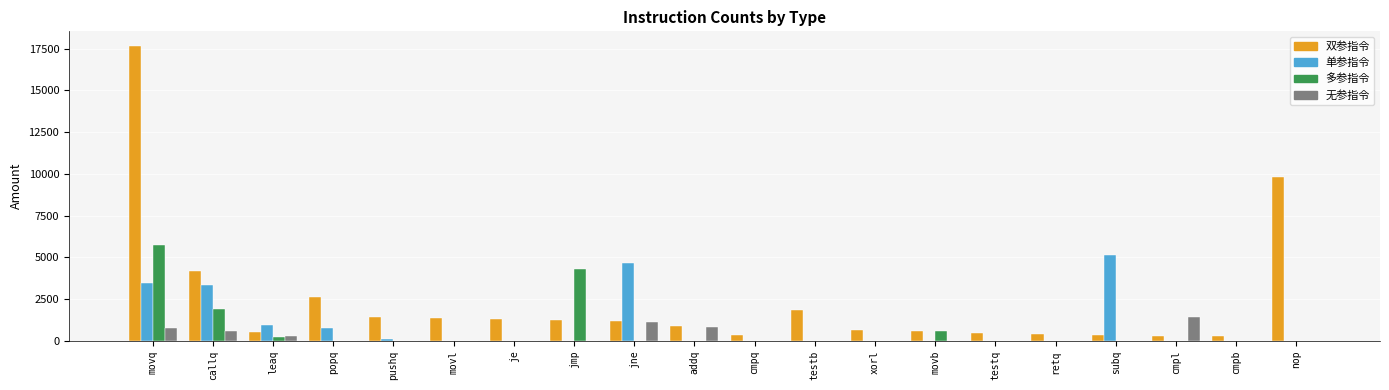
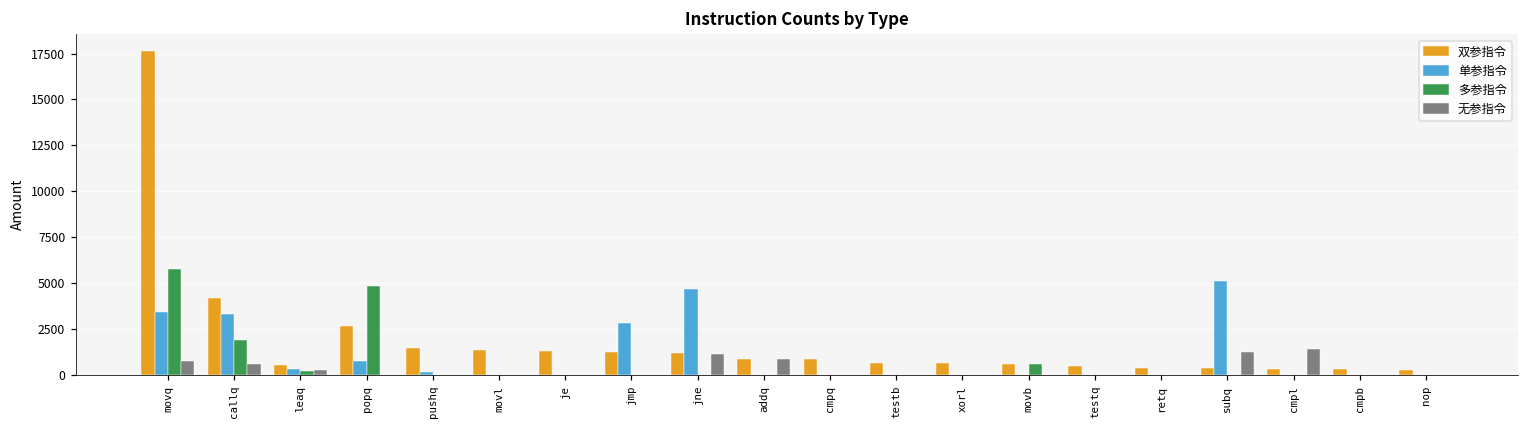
  {
    "双参指令": {
      "movq": 17700,
      "callq": 4200,
      "leaq": 500,
      "popq": 2600,
      "pushq": 1400,
      "movl": 1400,
      "je": 1300,
      "jmp": 1200,
      "jne": 1200,
      "addq": 900,
-     "cmpq": 400,
-     "testb": 1800,
+     "cmpq": 900,
+     "testb": 700,
      "xorl": 700,
      "movb": 600,
      "testq": 500,
      "retq": 400,
      "subq": 400,
      "cmpl": 300,
      "cmpb": 300,
-     "nop": 9800
+     "nop": 300
    },
    "单参指令": {
      "movq": 3500,
      "callq": 3300,
-     "leaq": 1000,
+     "leaq": 300,
      "popq": 800,
      "movl": 0,
      "je": 0,
-     "jmp": 0,
+     "jmp": 2800,
      "jne": 4700,
      "addq": 0,
      "cmpq": 0,
      "testb": 0,
      "xorl": 0,
      "movb": 0,
      "testq": 0,
      "retq": 0,
      "subq": 5100,
      "cmpl": 0,
      "cmpb": 0,
      "nop": 0
    },
    "多参指令": {
      "movq": 5800,
      "callq": 1900,
      "leaq": 200,
-     "popq": 0,
+     "popq": 4800,
      "pushq": 0,
      "movl": 0,
      "je": 0,
-     "jmp": 4300,
+     "jmp": 0,
      "jne": 0,
      "addq": 0,
      "cmpq": 0,
      "testb": 0,
      "xorl": 0,
      "movb": 600,
      "testq": 0,
      "retq": 0,
      "subq": 0,
      "cmpl": 0,
      "cmpb": 0,
      "nop": 0
    },
    "无参指令": {
      "movq": 800,
      "callq": 600,
      "leaq": 300,
      "popq": 0,
      "pushq": 0,
      "movl": 0,
      "je": 0,
      "jmp": 0,
      "jne": 1100,
      "addq": 800,
      "cmpq": 0,
      "testb": 0,
      "xorl": 0,
      "movb": 0,
      "testq": 0,
      "retq": 0,
-     "subq": 0,
+     "subq": 1300,
      "cmpl": 1400,
      "cmpb": 0,
      "nop": 0
    }
  }
